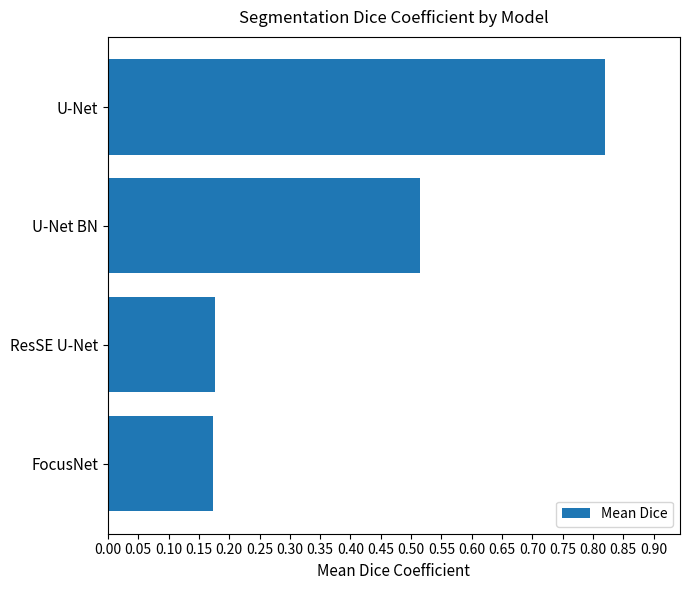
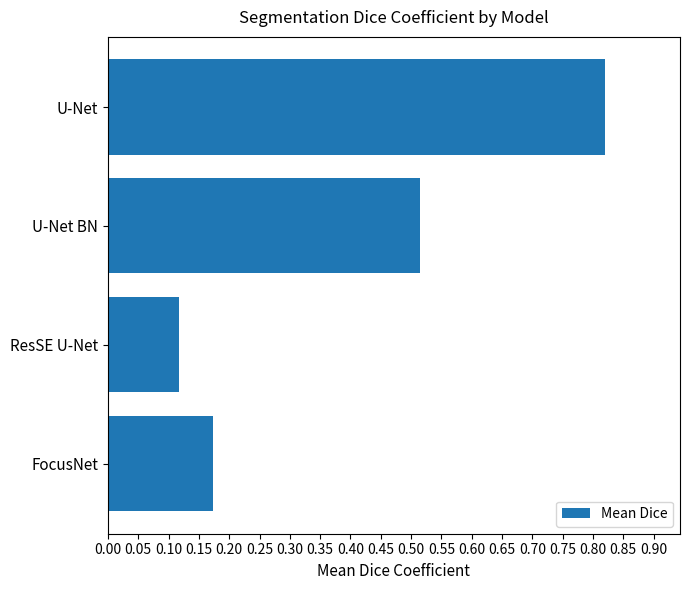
  {
    "U-Net": 0.82,
    "U-Net BN": 0.52,
-   "ResSE U-Net": 0.18,
+   "ResSE U-Net": 0.12,
    "FocusNet": 0.17
  }
